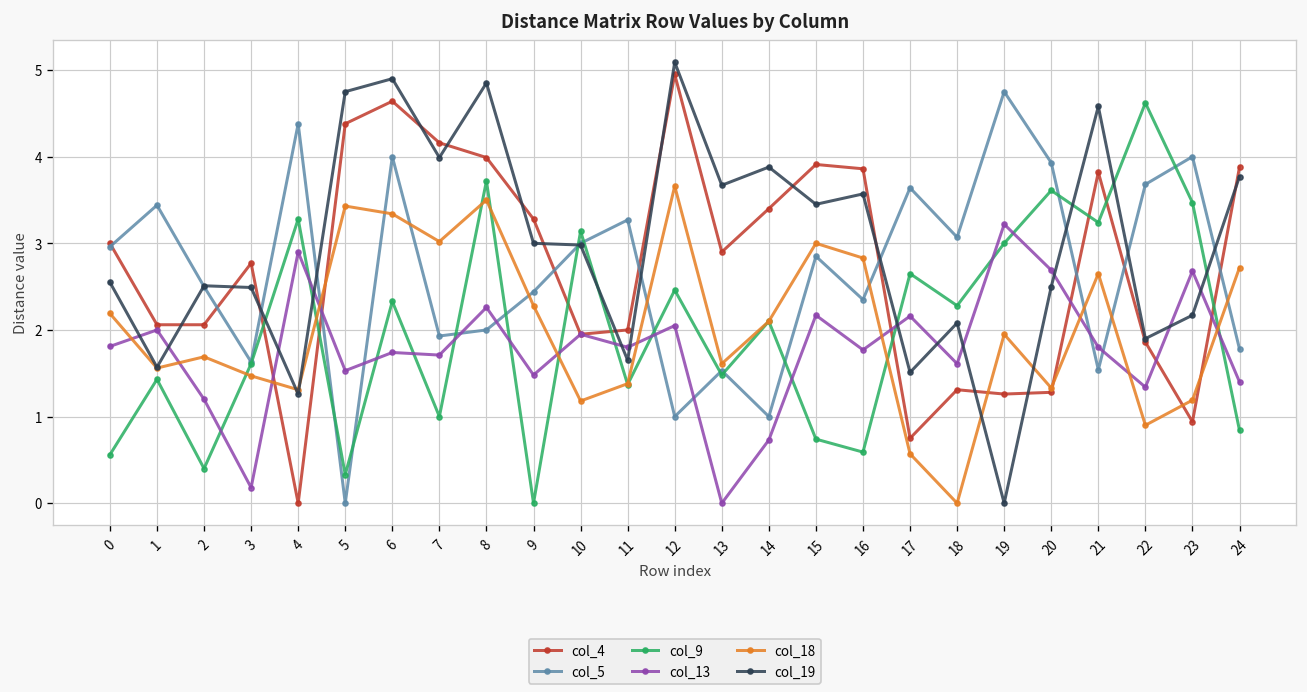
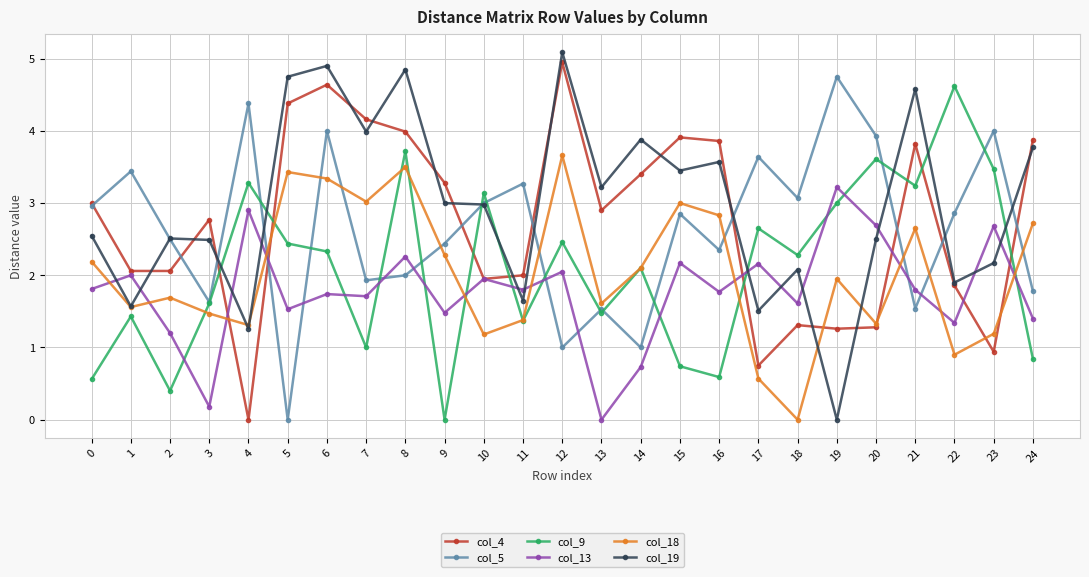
  {
    "col_4": {
      "0": 3.0,
      "1": 2.1,
      "2": 2.1,
      "3": 2.8,
      "4": 0.0,
      "5": 4.4,
      "6": 4.6,
      "7": 4.2,
      "8": 4.0,
      "9": 3.3,
      "11": 2.0,
      "12": 5.0,
      "13": 2.9,
      "14": 3.4,
      "15": 3.9,
      "16": 3.9,
      "17": 0.8,
      "18": 1.3,
      "19": 1.3,
      "20": 1.3,
      "21": 3.8,
      "22": 1.9,
      "23": 0.9,
      "24": 3.9
    },
    "col_5": {
      "0": 3.0,
      "1": 3.4,
      "4": 4.4,
      "5": 0.0,
      "6": 4.0,
      "7": 1.9,
      "8": 2.0,
      "9": 2.4,
      "11": 3.3,
      "12": 1.0,
      "13": 1.5,
      "14": 1.0,
      "15": 2.9,
      "16": 2.4,
      "17": 3.6,
      "18": 3.1,
      "19": 4.8,
      "20": 3.9,
      "21": 1.5,
-     "22": 3.7,
+     "22": 2.9,
      "23": 4.0,
      "24": 1.8
    },
    "col_9": {
      "0": 0.6,
      "1": 1.4,
      "2": 0.4,
      "4": 3.3,
-     "5": 0.3,
+     "5": 2.4,
      "6": 2.3,
      "7": 1.0,
      "8": 3.7,
      "9": 0.0,
      "10": 3.1,
      "12": 2.5,
      "13": 1.5,
      "15": 0.7,
      "16": 0.6,
      "17": 2.7,
      "18": 2.3,
      "19": 3.0,
      "20": 3.6,
      "21": 3.2,
      "22": 4.6,
      "23": 3.5,
      "24": 0.8
    },
    "col_13": {
      "0": 1.8,
      "1": 2.0,
      "2": 1.2,
      "3": 0.2,
      "4": 2.9,
      "5": 1.5,
      "6": 1.7,
      "7": 1.7,
      "8": 2.3,
      "9": 1.5,
      "11": 1.8,
      "12": 2.1,
      "13": 0.0,
      "14": 0.7,
      "15": 2.2,
      "16": 1.8,
      "17": 2.2,
      "18": 1.6,
      "19": 3.2,
      "20": 2.7,
      "21": 1.8,
      "22": 1.3,
      "23": 2.7,
      "24": 1.4
    },
    "col_18": {
      "0": 2.2,
      "2": 1.7,
      "3": 1.5,
      "4": 1.3,
      "5": 3.4,
      "6": 3.3,
      "7": 3.0,
      "8": 3.5,
      "9": 2.3,
      "10": 1.2,
      "12": 3.7,
      "13": 1.6,
      "15": 3.0,
      "16": 2.8,
      "17": 0.6,
      "18": 0.0,
      "19": 2.0,
      "20": 1.3,
      "21": 2.7,
      "22": 0.9,
      "23": 1.2,
      "24": 2.7
    },
    "col_19": {
      "0": 2.6,
      "3": 2.5,
      "4": 1.3,
      "5": 4.8,
      "6": 4.9,
      "7": 4.0,
      "8": 4.9,
      "9": 3.0,
      "11": 1.7,
      "12": 5.1,
-     "13": 3.7,
+     "13": 3.2,
      "14": 3.9,
      "15": 3.5,
      "16": 3.6,
      "17": 1.5,
      "18": 2.1,
      "19": 0.0,
      "20": 2.5,
      "21": 4.6,
      "22": 1.9,
      "23": 2.2,
      "24": 3.8
    }
  }
